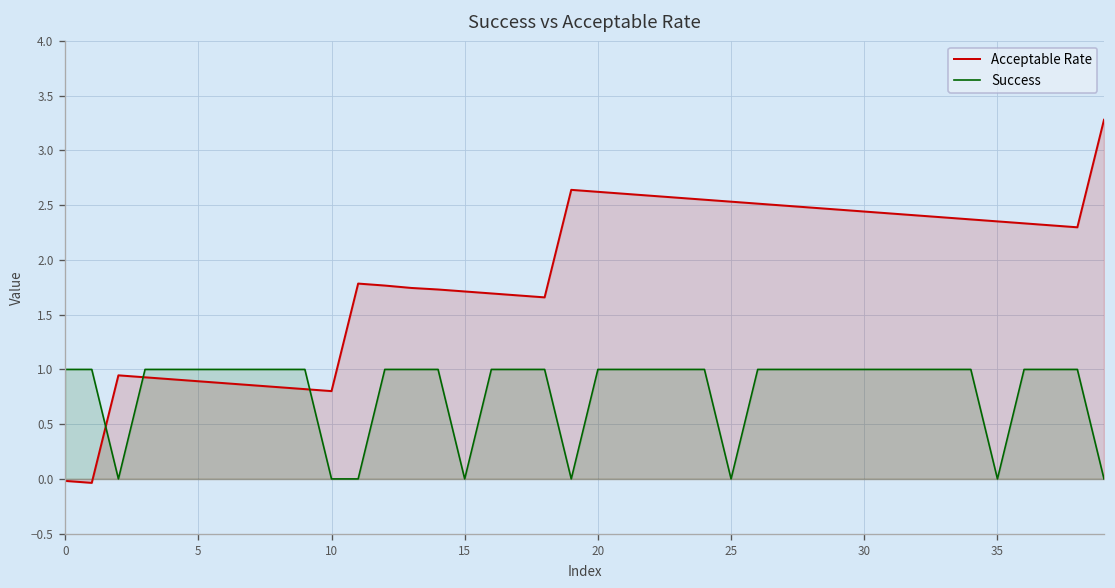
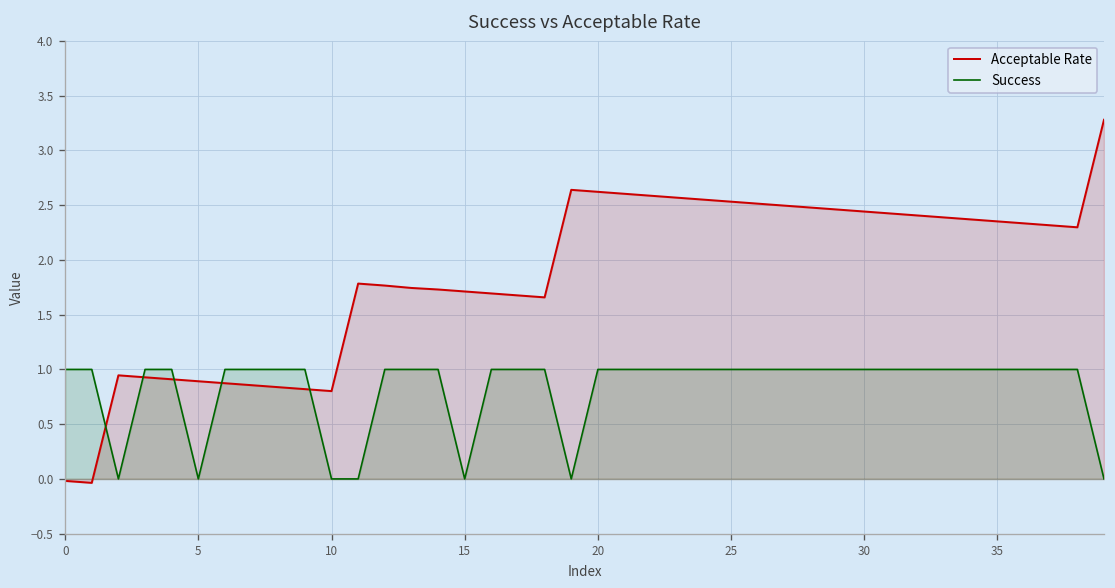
  {
    "Success": {
      "0": 1,
-     "5": 1,
+     "5": 0,
      "10": 0,
      "15": 0,
      "20": 1,
-     "25": 0,
+     "25": 1,
      "30": 1,
-     "35": 0
+     "35": 1
    }
  }
